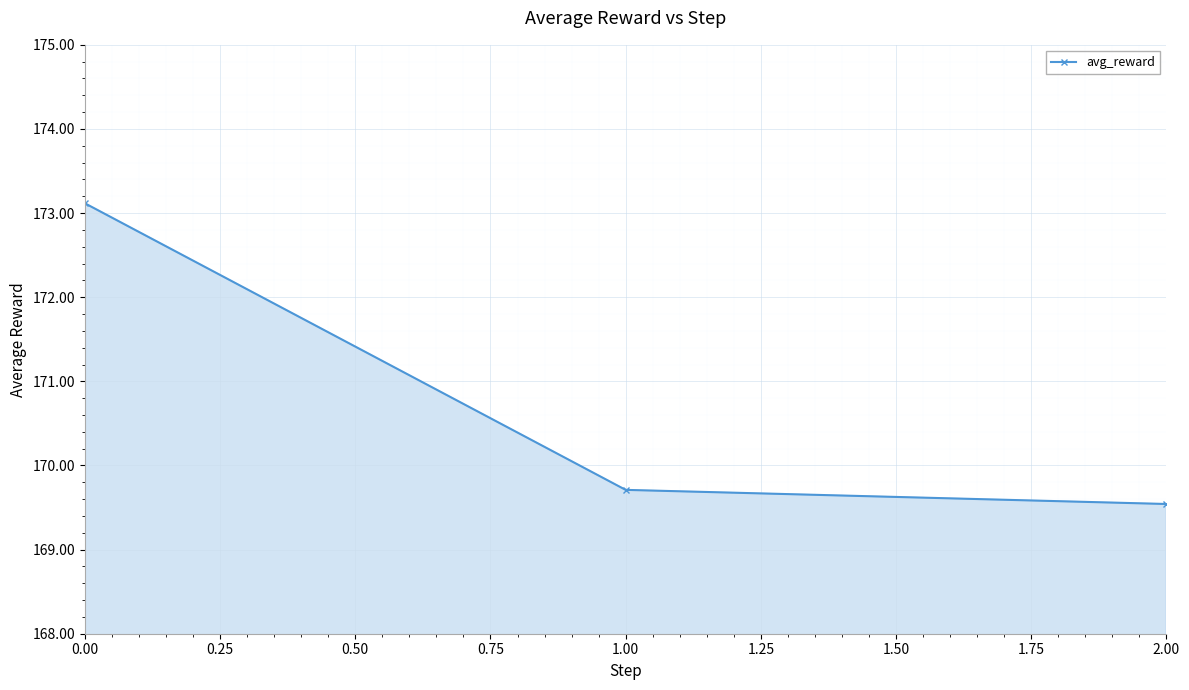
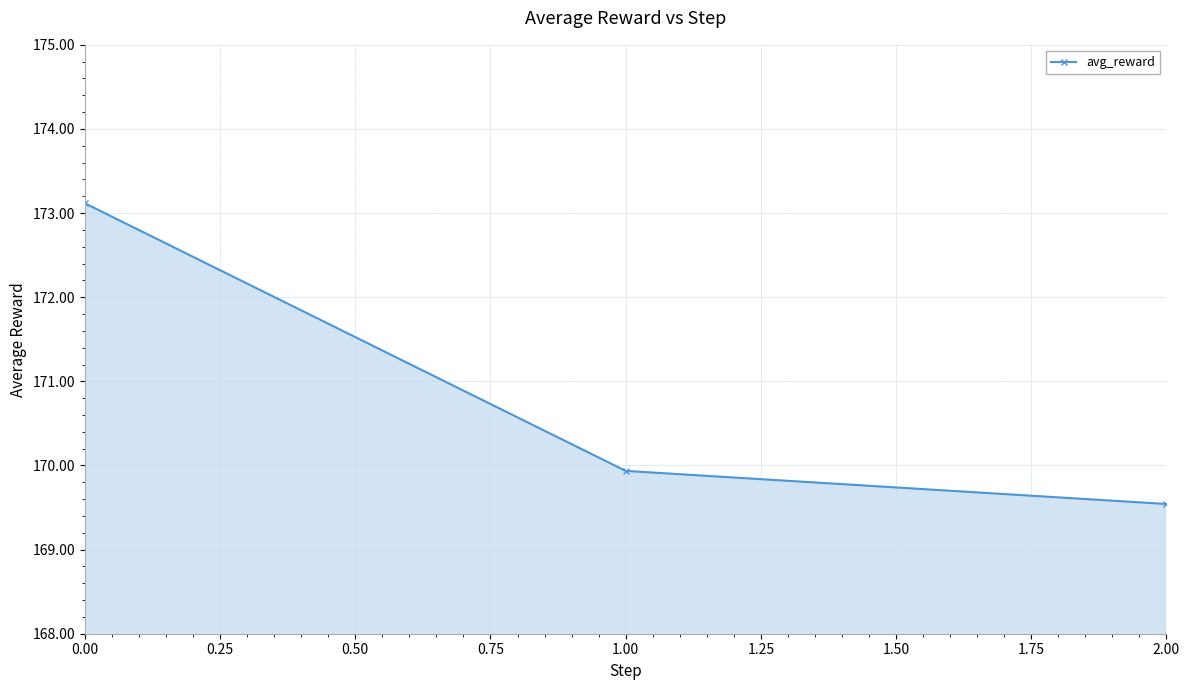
  {
    "0.00": 173.1,
-   "1.00": 169.7,
+   "1.00": 169.9,
    "2.00": 169.5
  }
